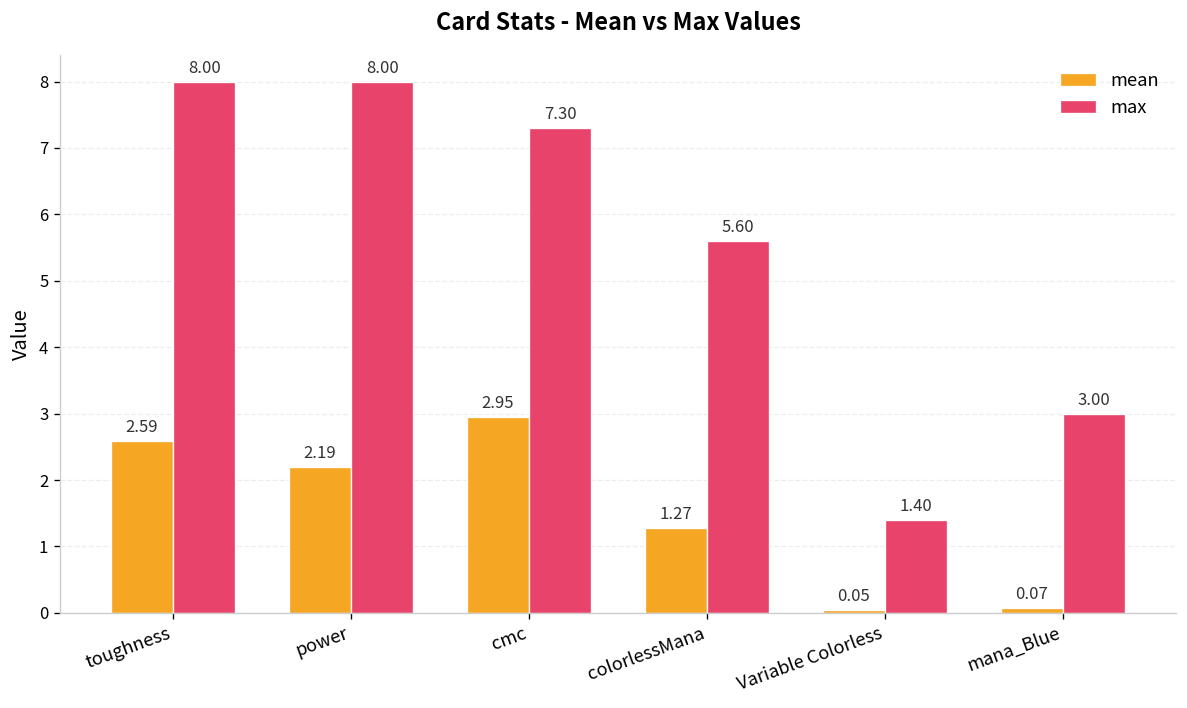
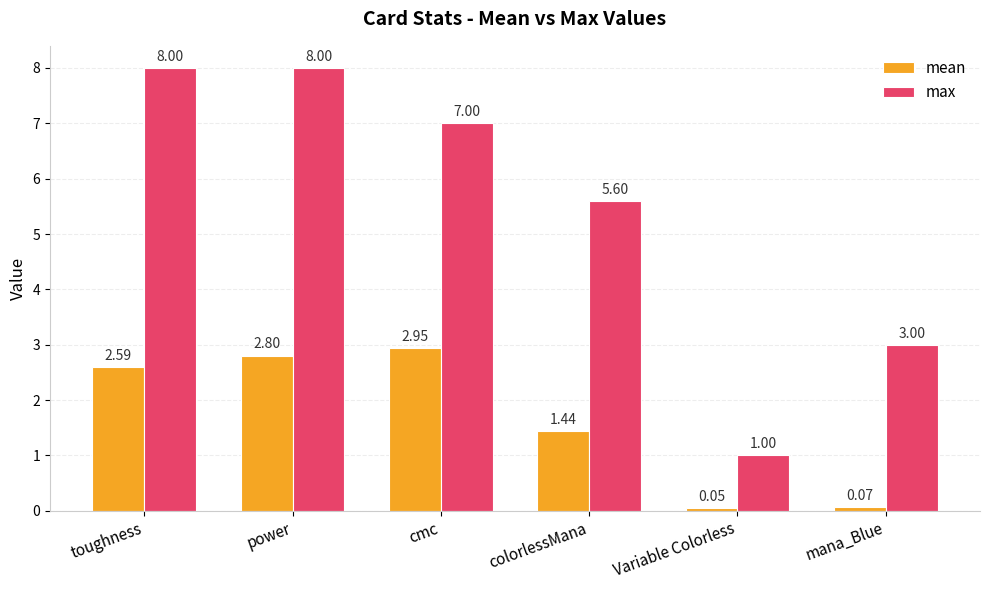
  {
    "mean": {
      "toughness": 2.59,
-     "power": 2.19,
+     "power": 2.80,
      "cmc": 2.95,
-     "colorlessMana": 1.27,
+     "colorlessMana": 1.44,
      "Variable Colorless": 0.05,
      "mana_Blue": 0.07
    },
    "max": {
      "toughness": 8.00,
      "power": 8.00,
-     "cmc": 7.30,
+     "cmc": 7.00,
      "colorlessMana": 5.60,
-     "Variable Colorless": 1.40,
+     "Variable Colorless": 1.00,
      "mana_Blue": 3.00
    }
  }
